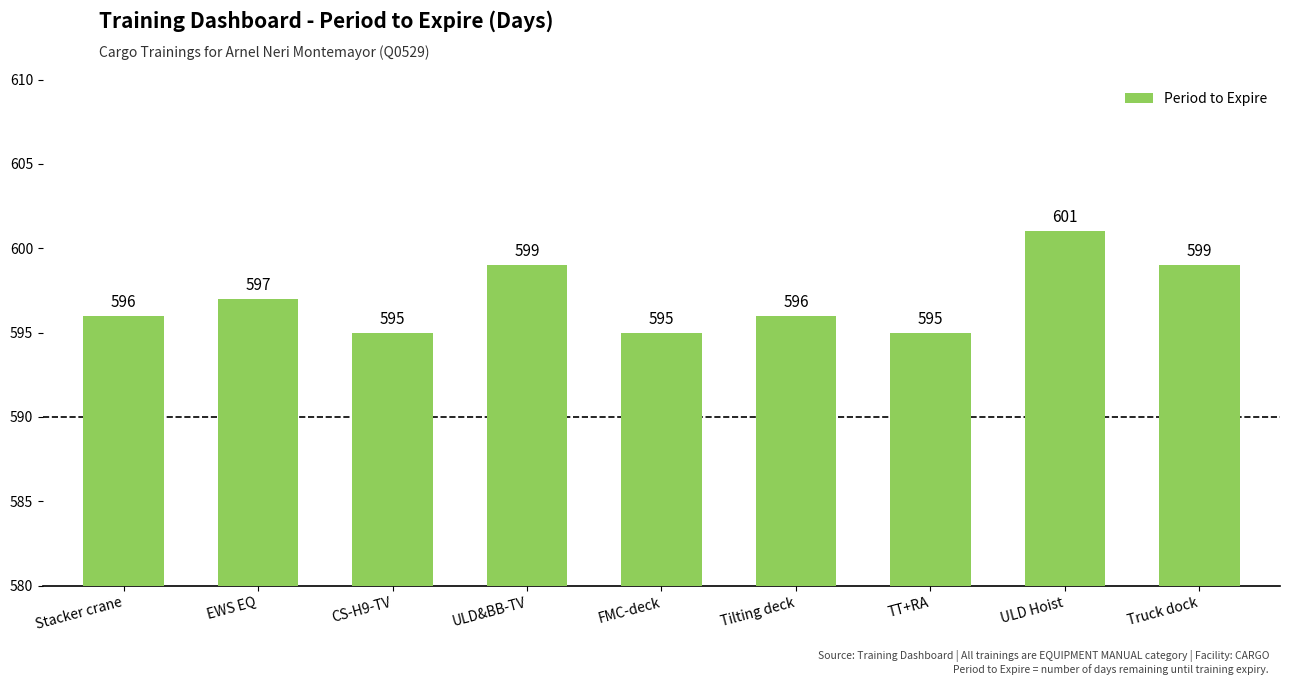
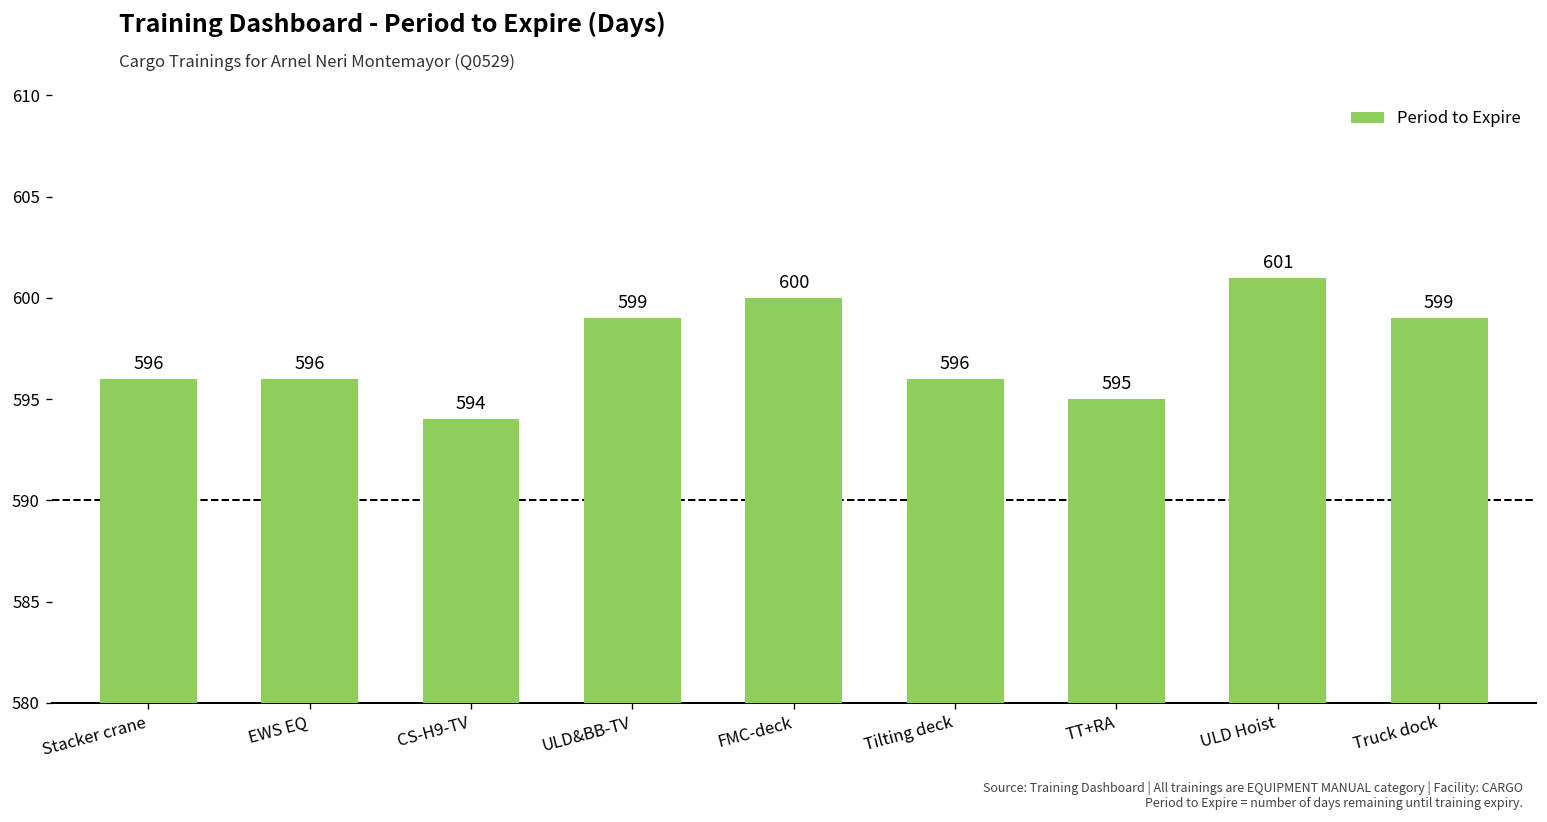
  {
    "Stacker crane": 596,
-   "EWS EQ": 597,
-   "CS-H9-TV": 595,
+   "EWS EQ": 596,
+   "CS-H9-TV": 594,
    "ULD&BB-TV": 599,
-   "FMC-deck": 595,
+   "FMC-deck": 600,
    "Tilting deck": 596,
    "TT+RA": 595,
    "ULD Hoist": 601,
    "Truck dock": 599
  }
